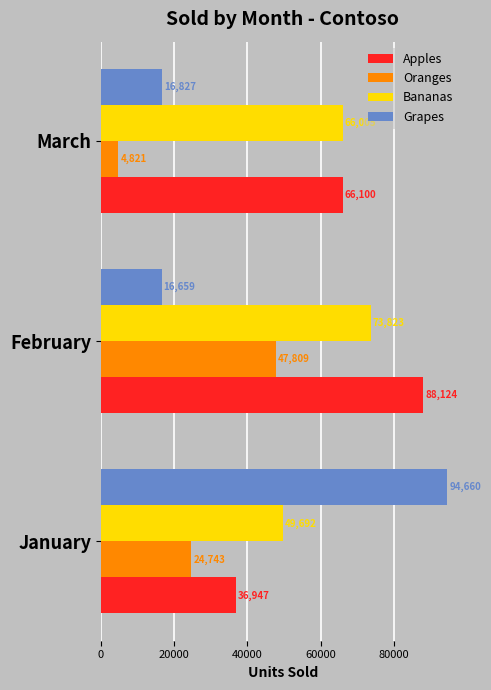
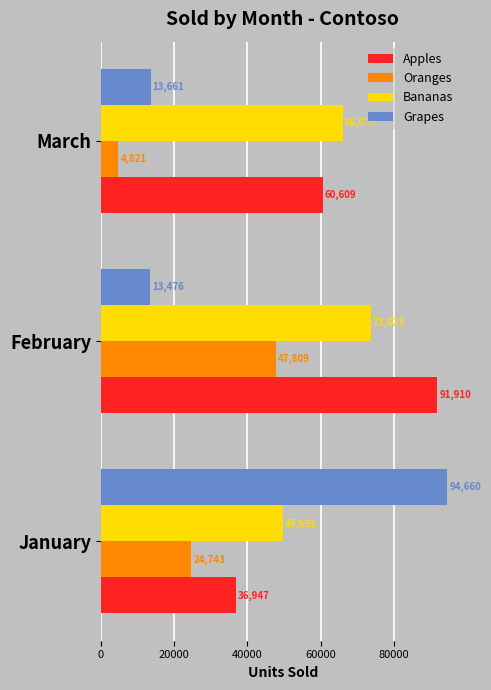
  {
    "Apples": {
-     "March": "66,100",
-     "February": "88,124",
+     "March": "60,609",
+     "February": "91,910",
      "January": "36,947"
    },
    "Oranges": {
      "March": "4,821",
      "February": "47,809",
      "January": "24,743"
    },
    "Bananas": {
      "February": "73,823",
      "January": "49,692"
    },
    "Grapes": {
-     "March": "16,827",
-     "February": "16,659",
+     "March": "13,661",
+     "February": "13,476",
      "January": "94,660"
    }
  }
